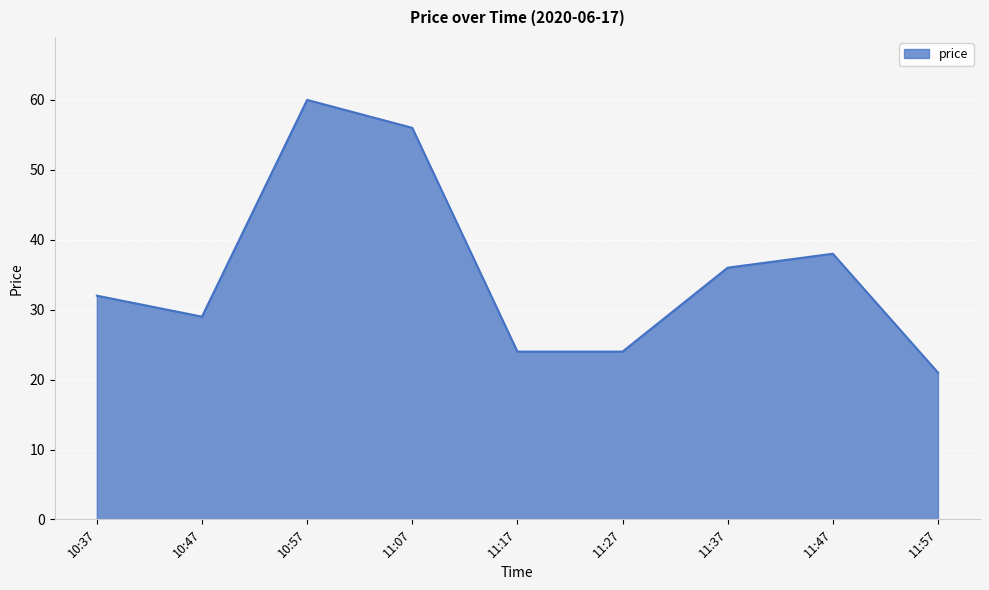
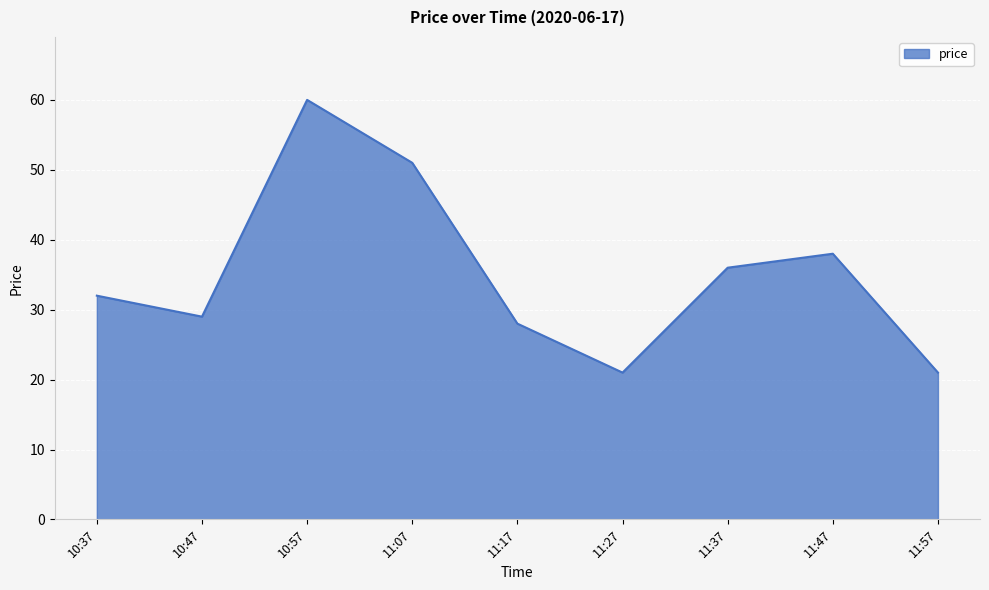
  {
    "10:37": 32,
    "10:47": 29,
    "10:57": 60,
-   "11:07": 56,
-   "11:17": 24,
-   "11:27": 24,
+   "11:07": 51,
+   "11:17": 28,
+   "11:27": 21,
    "11:37": 36,
    "11:47": 38,
    "11:57": 21
  }
